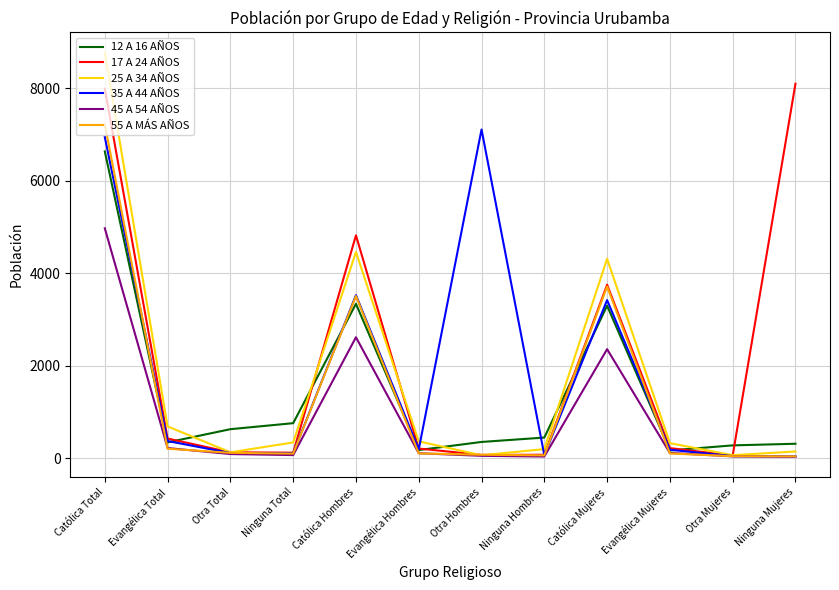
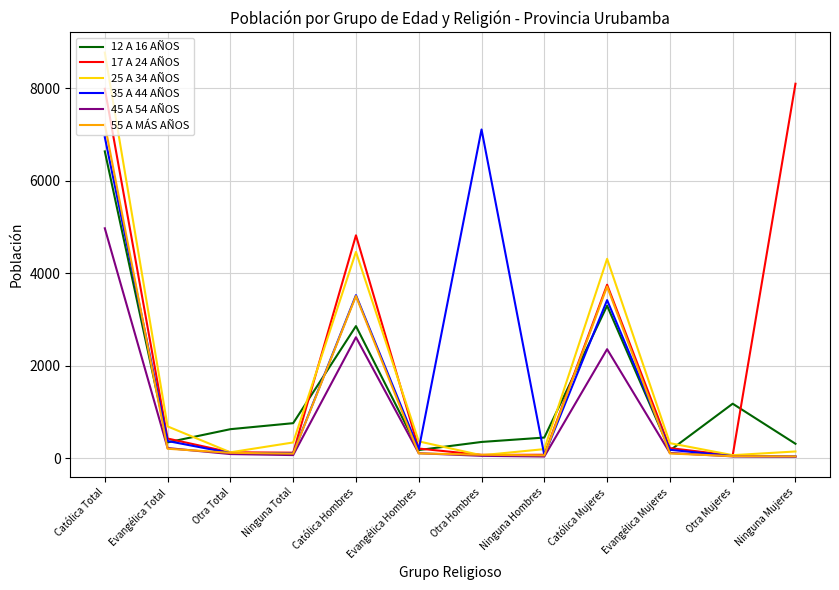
  {
    "12 A 16 AÑOS": {
      "Católica Total": 6600,
      "Otra Total": 600,
      "Ninguna Total": 800,
-     "Católica Hombres": 3300,
+     "Católica Hombres": 2900,
      "Otra Hombres": 400,
      "Ninguna Hombres": 400,
      "Católica Mujeres": 3300,
-     "Otra Mujeres": 300,
+     "Otra Mujeres": 1200,
      "Ninguna Mujeres": 300
    },
    "17 A 24 AÑOS": {
      "Católica Hombres": 4800,
      "Ninguna Mujeres": 8100
    },
    "35 A 44 AÑOS": {
      "Católica Total": 6900,
      "Otra Hombres": 7100,
      "Católica Mujeres": 3400
    },
    "45 A 54 AÑOS": {
      "Católica Total": 5000,
      "Católica Hombres": 2600,
      "Católica Mujeres": 2400
    }
  }
